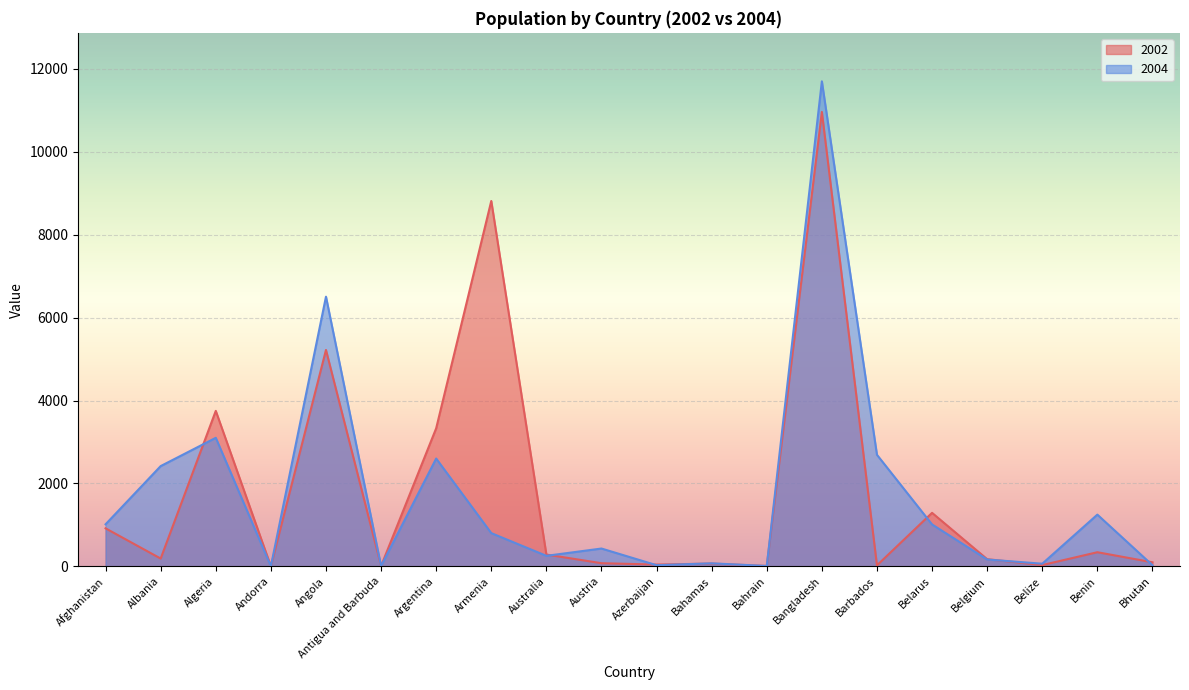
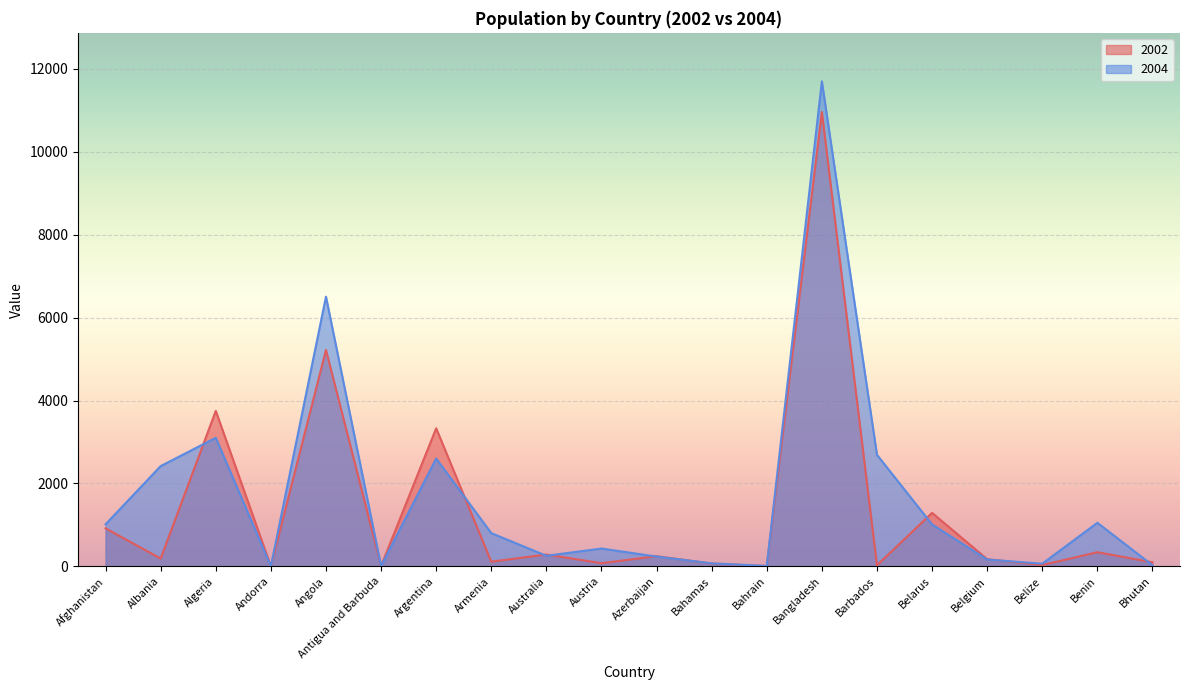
  {
    "2002": {
      "Afghanistan": 900,
      "Albania": 200,
      "Algeria": 3800,
      "Angola": 5200,
      "Argentina": 3300,
-     "Armenia": 8800,
+     "Armenia": 100,
      "Austria": 100,
-     "Azerbaijan": 0,
+     "Azerbaijan": 200,
      "Bangladesh": 11000,
      "Barbados": 0,
      "Belarus": 1300,
      "Benin": 300,
      "Bhutan": 100
    },
    "2004": {
      "Afghanistan": 1000,
      "Albania": 2400,
      "Algeria": 3100,
      "Angola": 6500,
      "Argentina": 2600,
      "Armenia": 800,
      "Austria": 400,
-     "Azerbaijan": 0,
+     "Azerbaijan": 200,
      "Bangladesh": 11700,
      "Barbados": 2700,
      "Belarus": 1000,
-     "Benin": 1200,
+     "Benin": 1100,
      "Bhutan": 0
    }
  }
